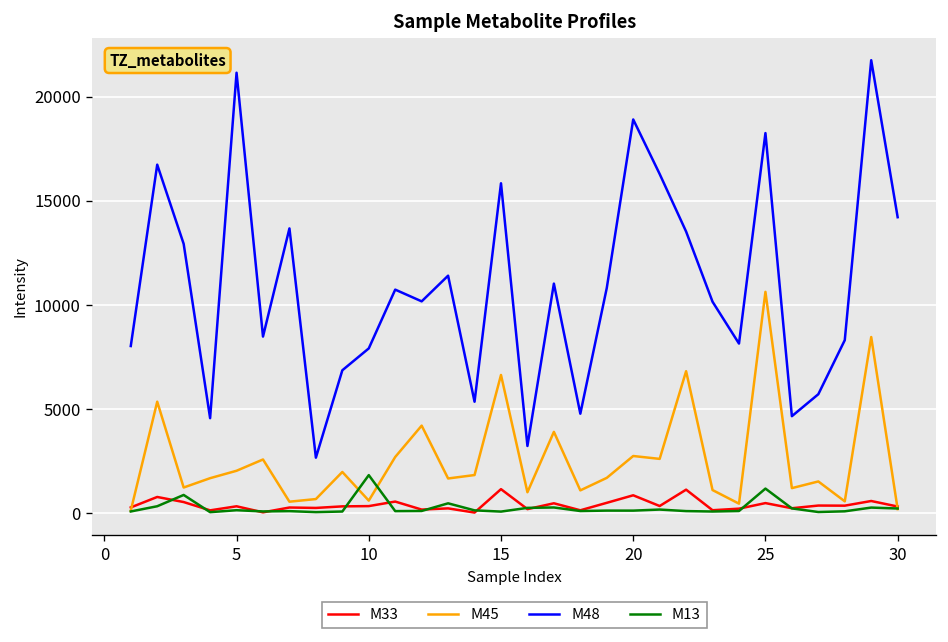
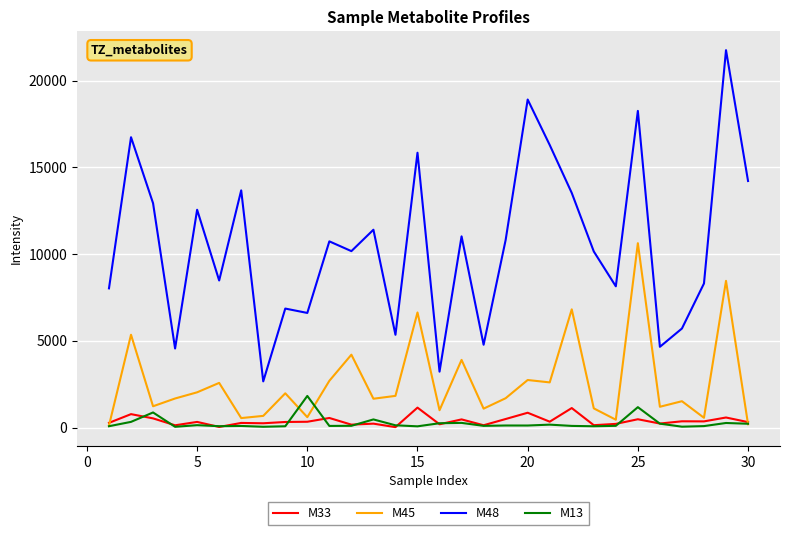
  {
    "M33": {
      "5": 300,
      "10": 300,
      "15": 1200,
      "20": 900,
      "25": 500
    },
    "M45": {
      "5": 2000,
      "10": 600,
      "15": 6600,
      "20": 2700,
      "25": 10600
    },
    "M48": {
-     "5": 21200,
-     "10": 7900,
+     "5": 12600,
+     "10": 6600,
      "15": 15900,
      "20": 18900,
      "25": 18300,
      "30": 14200
    },
    "M13": {
      "5": 100,
      "10": 1800,
      "15": 100,
      "20": 100,
      "25": 1200
    }
  }
